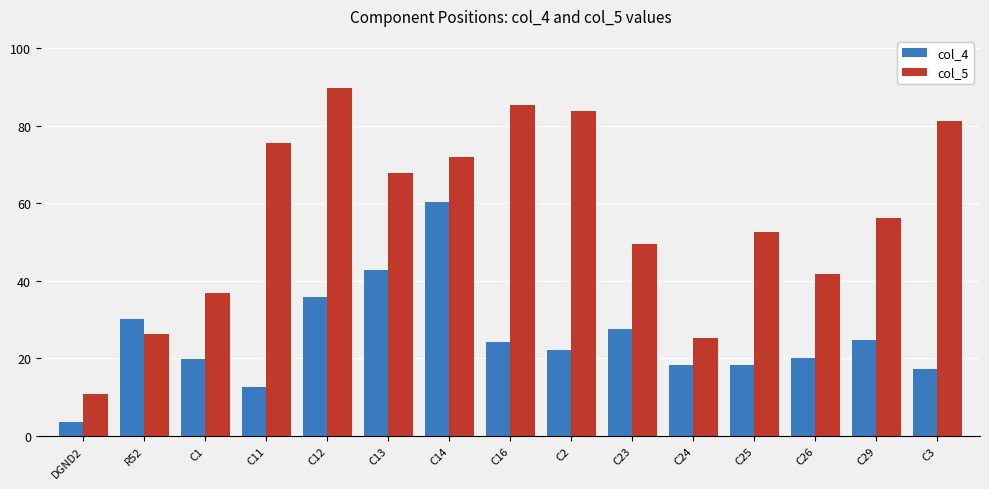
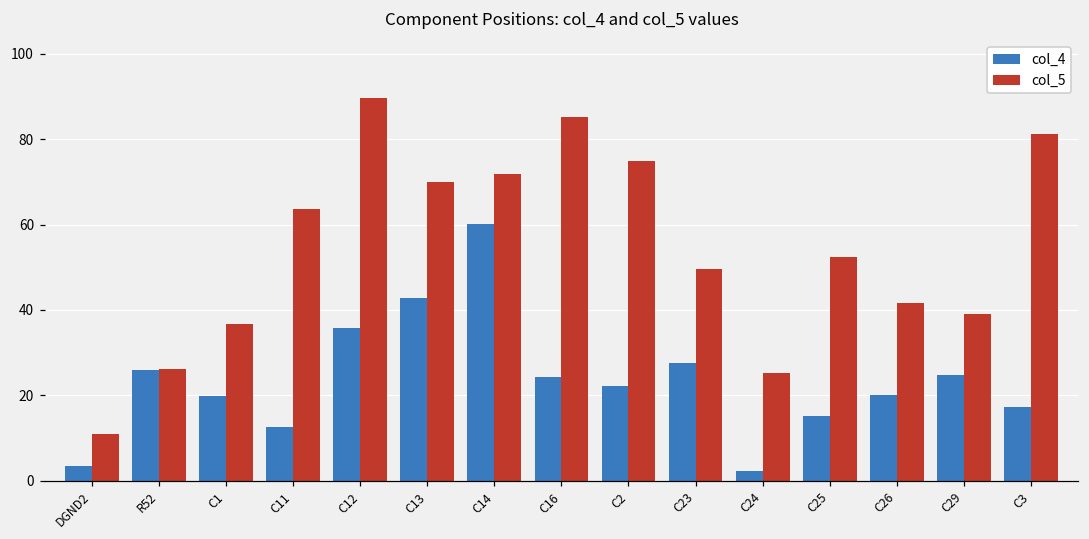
  {
    "col_4": {
      "DGND2": 3,
-     "R52": 30,
+     "R52": 26,
      "C1": 20,
      "C11": 13,
      "C12": 36,
      "C13": 43,
      "C14": 60,
      "C16": 24,
      "C2": 22,
      "C23": 28,
-     "C24": 18,
-     "C25": 18,
+     "C24": 2,
+     "C25": 15,
      "C26": 20,
      "C29": 25,
      "C3": 17
    },
    "col_5": {
      "DGND2": 11,
      "R52": 26,
      "C1": 37,
-     "C11": 75,
+     "C11": 64,
      "C12": 90,
-     "C13": 68,
+     "C13": 70,
      "C14": 72,
      "C16": 85,
-     "C2": 84,
+     "C2": 75,
      "C23": 50,
      "C24": 25,
      "C25": 52,
      "C26": 42,
-     "C29": 56,
+     "C29": 39,
      "C3": 81
    }
  }
